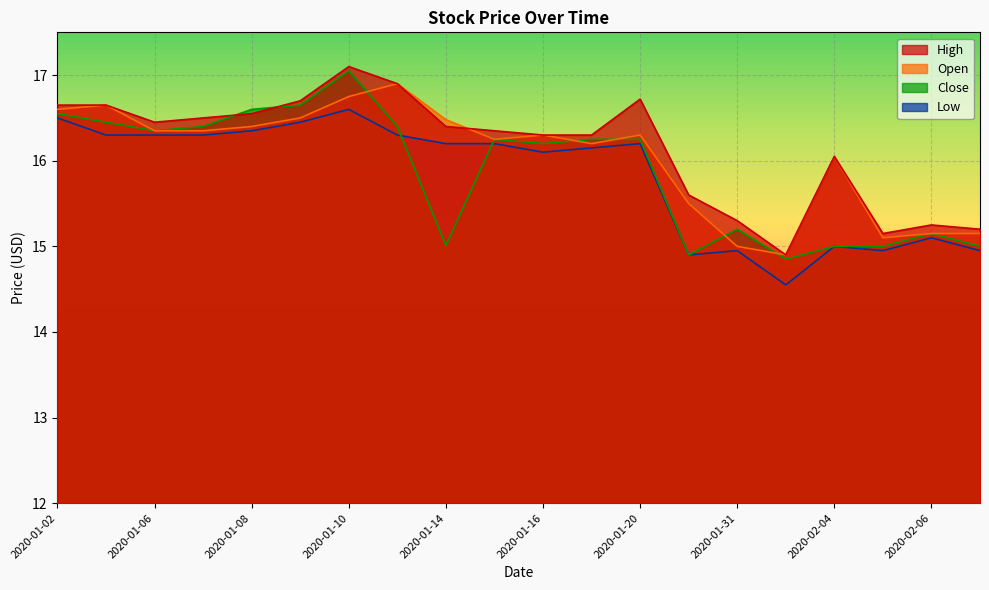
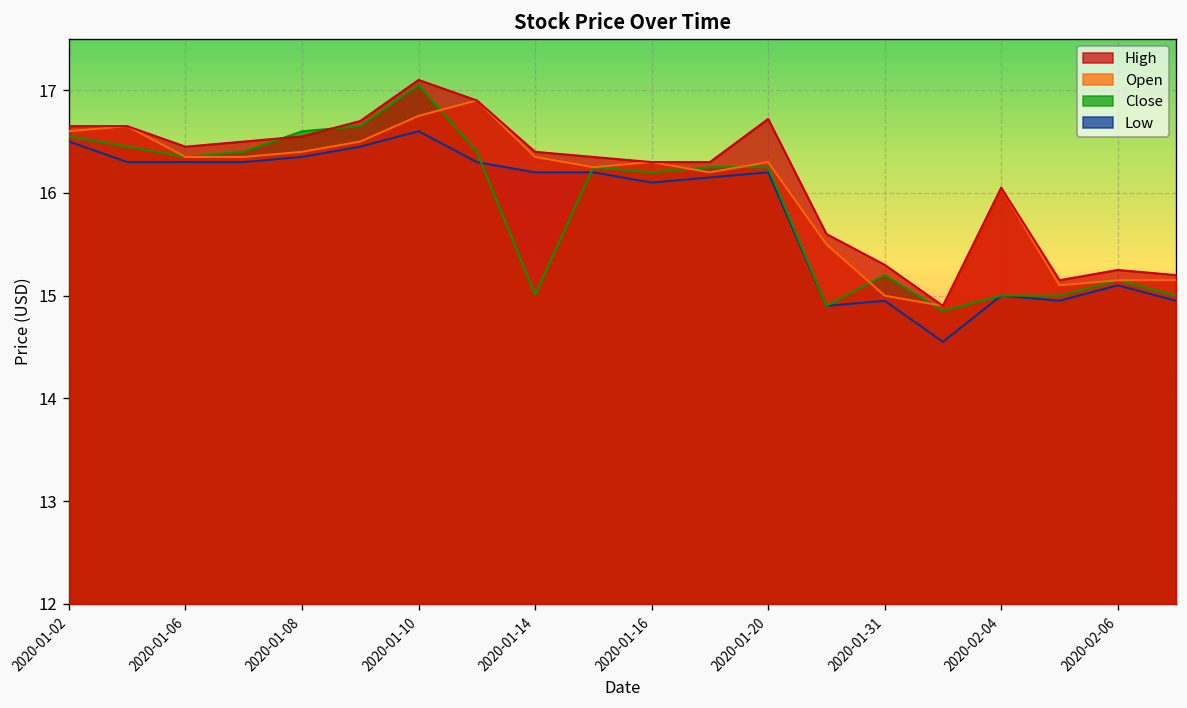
  {
    "High": {
      "2020-01-02": 16.7,
      "2020-01-06": 16.5,
      "2020-01-08": 16.5,
      "2020-01-10": 17.1,
      "2020-01-14": 16.4,
      "2020-01-20": 16.7,
      "2020-01-31": 15.3,
      "2020-02-06": 15.3
    },
    "Open": {
      "2020-01-02": 16.6,
      "2020-01-08": 16.4,
      "2020-01-10": 16.8,
-     "2020-01-14": 16.5,
+     "2020-01-14": 16.4,
      "2020-01-20": 16.3,
      "2020-01-31": 15.0
    },
    "Close": {
      "2020-01-02": 16.5,
      "2020-01-08": 16.6,
      "2020-01-10": 17.0,
      "2020-01-14": 15.0,
      "2020-01-16": 16.2,
      "2020-01-20": 16.3,
      "2020-01-31": 15.2
    },
    "Low": {
      "2020-01-02": 16.5,
      "2020-01-06": 16.3,
      "2020-01-08": 16.4,
      "2020-01-10": 16.6,
      "2020-01-14": 16.2,
      "2020-01-16": 16.1,
      "2020-01-20": 16.2,
      "2020-01-31": 15.0,
      "2020-02-06": 15.1
    }
  }
